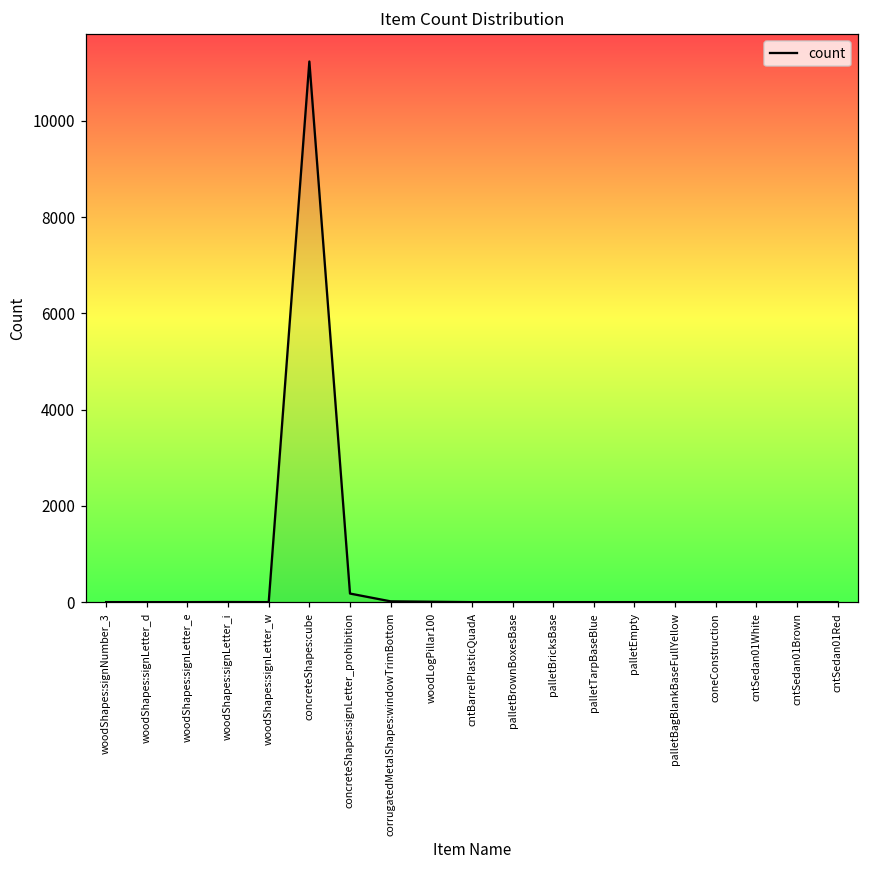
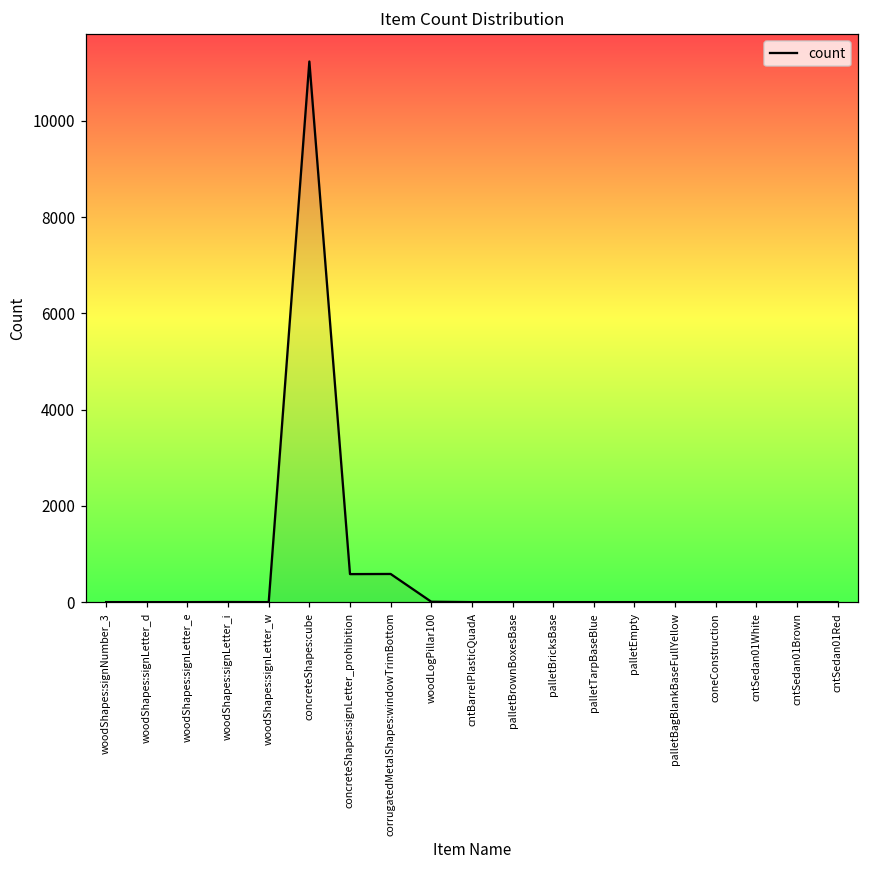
  {
    "woodShapes:signNumber_3": 0,
    "woodShapes:signLetter_d": 0,
    "woodShapes:signLetter_e": 0,
    "woodShapes:signLetter_i": 0,
    "woodShapes:signLetter_w": 0,
    "concreteShapes:cube": 11200,
-   "concreteShapes:signLetter_prohibition": 200,
-   "corrugatedMetalShapes:windowTrimBottom": 0,
+   "concreteShapes:signLetter_prohibition": 600,
+   "corrugatedMetalShapes:windowTrimBottom": 600,
    "woodLogPillar100": 0,
    "cntBarrelPlasticQuadA": 0,
    "palletBrownBoxesBase": 0,
    "palletBricksBase": 0,
    "palletTarpBaseBlue": 0,
    "palletEmpty": 0,
    "palletBagBlankBaseFullYellow": 0,
    "coneConstruction": 0,
    "cntSedan01White": 0,
    "cntSedan01Brown": 0,
    "cntSedan01Red": 0
  }
